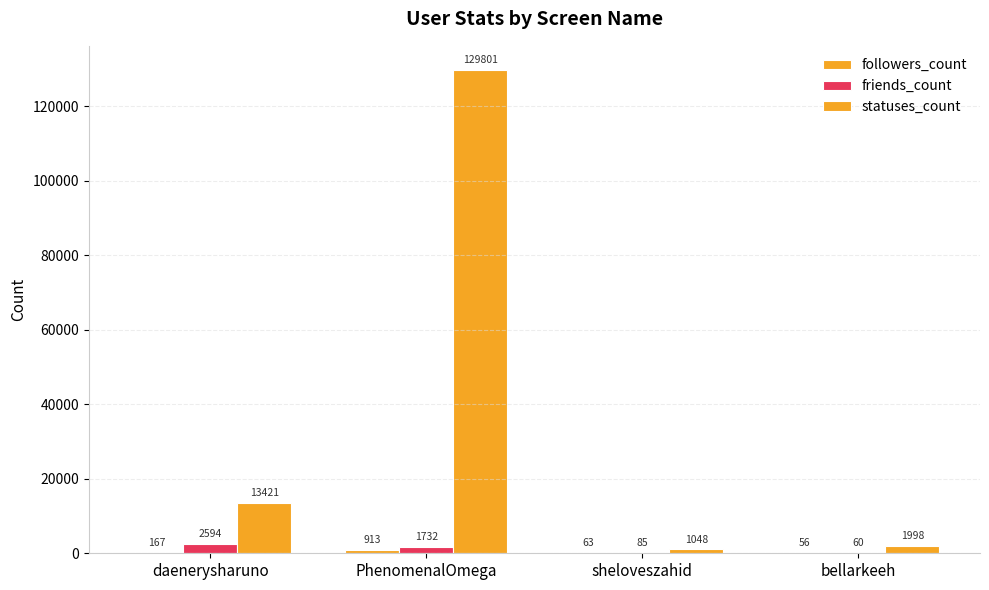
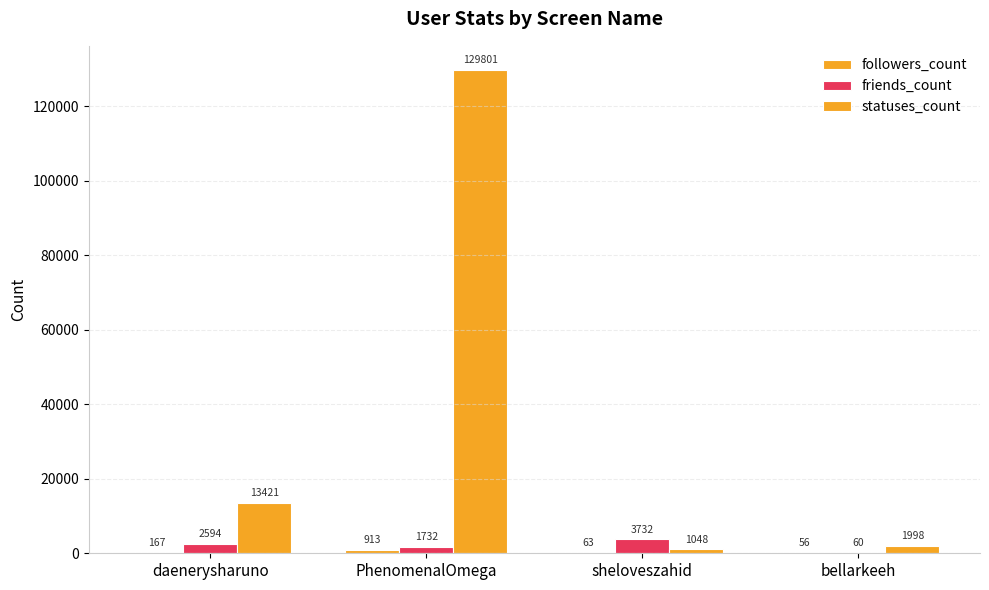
  {
    "friends_count": {
      "daenerysharuno": 2594,
      "PhenomenalOmega": 1732,
-     "sheloveszahid": 85,
+     "sheloveszahid": 3732,
      "bellarkeeh": 60
    }
  }
